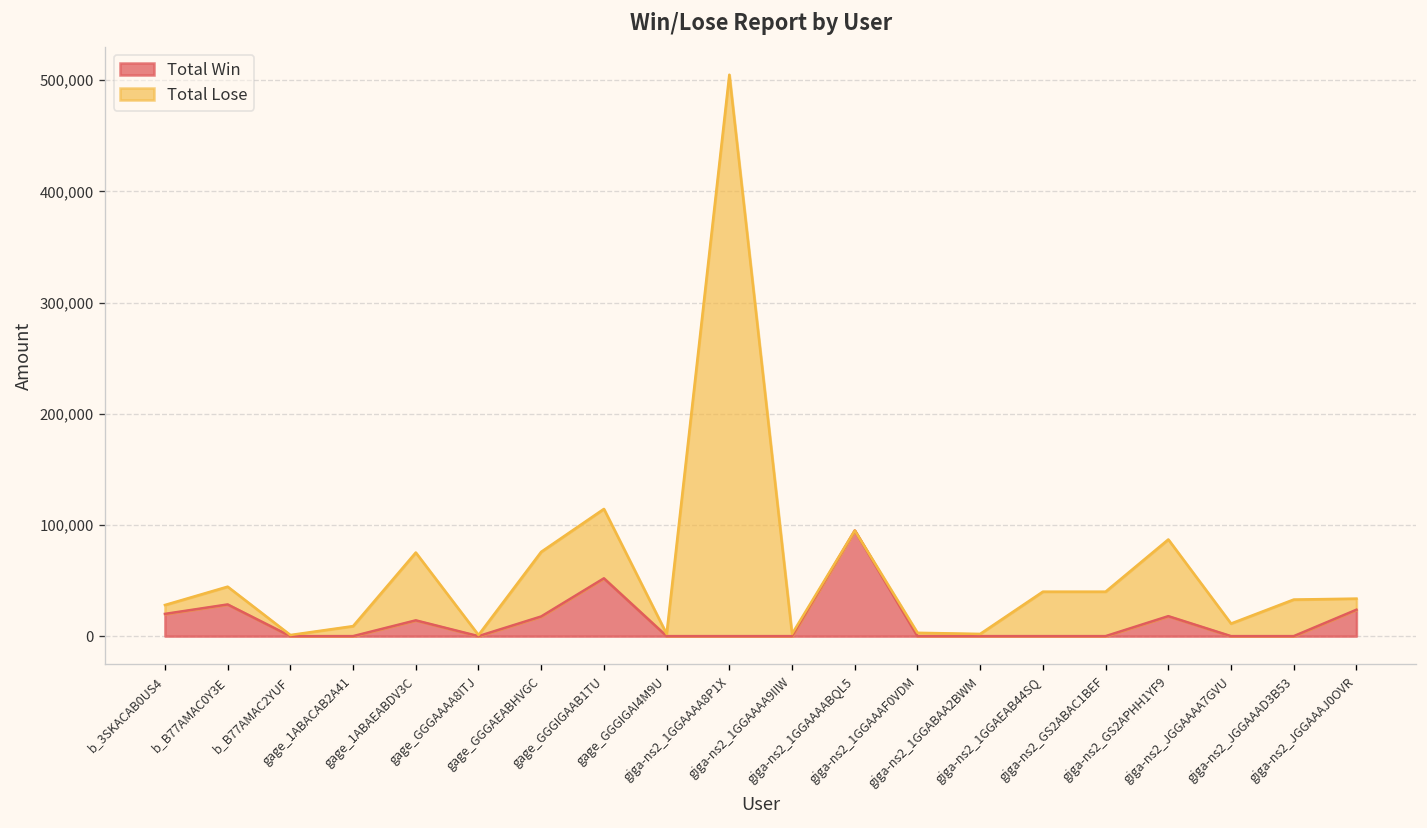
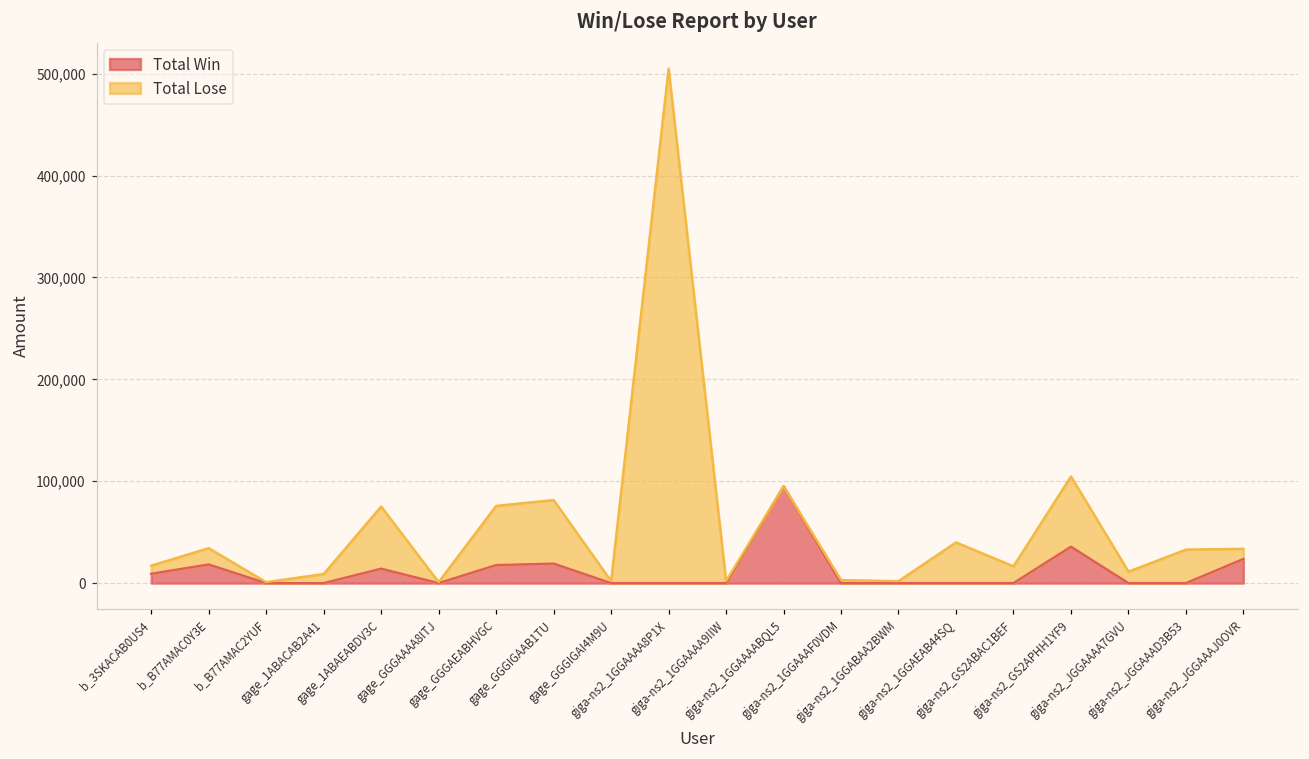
  {
    "Total Win": {
-     "b_3SKACAB0US4": "20,000",
-     "b_B77AMAC0Y3E": "30,000",
+     "b_3SKACAB0US4": "10,000",
+     "b_B77AMAC0Y3E": "20,000",
      "gage_1ABACAB2A41": "0",
      "gage_1ABAEABDV3C": "10,000",
      "gage_GGGAEABHVGC": "20,000",
-     "gage_GGGIGAAB1TU": "50,000",
+     "gage_GGGIGAAB1TU": "20,000",
      "giga-ns2_1GGAAAA8P1X": "0",
      "giga-ns2_1GGAAAF0VDM": "0",
      "giga-ns2_1GGAEAB44SQ": "0",
      "giga-ns2_GS2ABAC1BEF": "0",
-     "giga-ns2_GS2APHH1YF9": "20,000",
+     "giga-ns2_GS2APHH1YF9": "40,000",
      "giga-ns2_JGGAAAA7GVU": "0",
      "giga-ns2_JGGAAAD3B53": "0",
      "giga-ns2_JGGAAAJ0OVR": "20,000"
    },
    "Total Lose": {
      "b_3SKACAB0US4": "10,000",
      "b_B77AMAC0Y3E": "20,000",
      "gage_1ABACAB2A41": "10,000",
      "gage_1ABAEABDV3C": "60,000",
      "gage_GGGAEABHVGC": "60,000",
      "gage_GGGIGAAB1TU": "60,000",
      "giga-ns2_1GGAAAA8P1X": "510,000",
      "giga-ns2_1GGAAAF0VDM": "0",
      "giga-ns2_1GGAEAB44SQ": "40,000",
-     "giga-ns2_GS2ABAC1BEF": "40,000",
+     "giga-ns2_GS2ABAC1BEF": "20,000",
      "giga-ns2_GS2APHH1YF9": "70,000",
      "giga-ns2_JGGAAAA7GVU": "10,000",
      "giga-ns2_JGGAAAD3B53": "30,000",
      "giga-ns2_JGGAAAJ0OVR": "10,000"
    }
  }
